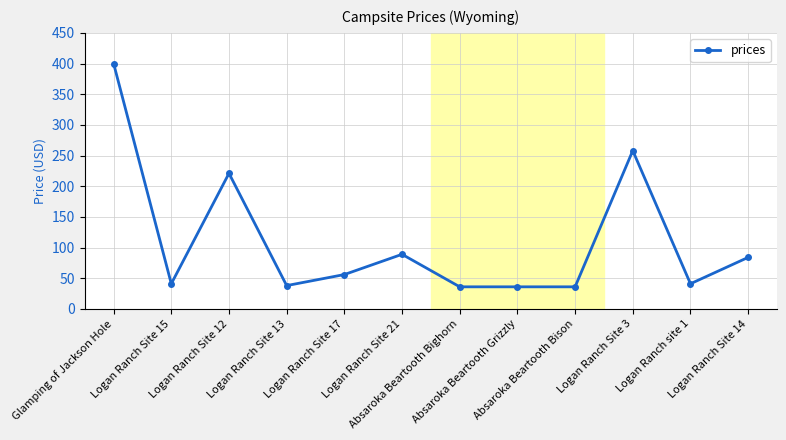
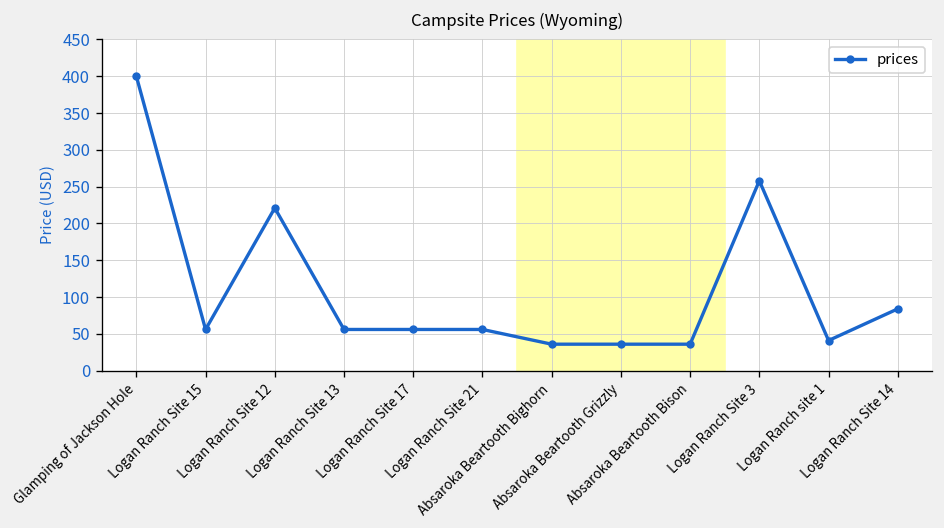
  {
    "Glamping of Jackson Hole": 400,
-   "Logan Ranch Site 15": 40,
+   "Logan Ranch Site 15": 60,
    "Logan Ranch Site 12": 220,
-   "Logan Ranch Site 13": 40,
+   "Logan Ranch Site 13": 60,
    "Logan Ranch Site 17": 60,
-   "Logan Ranch Site 21": 90,
+   "Logan Ranch Site 21": 60,
    "Absaroka Beartooth Bighorn": 40,
    "Absaroka Beartooth Grizzly": 40,
    "Absaroka Beartooth Bison": 40,
    "Logan Ranch Site 3": 260,
    "Logan Ranch site 1": 40,
    "Logan Ranch Site 14": 80
  }
